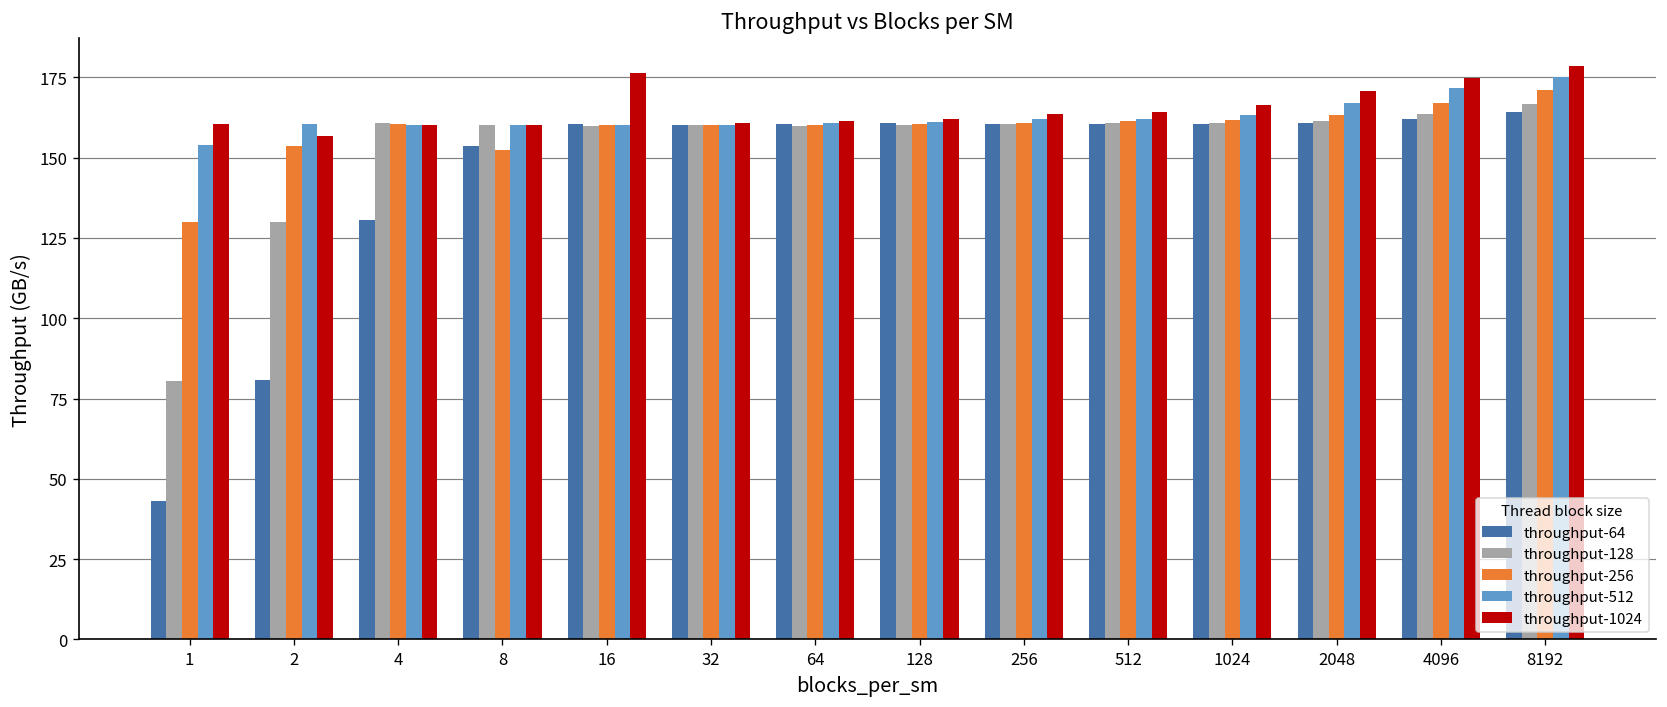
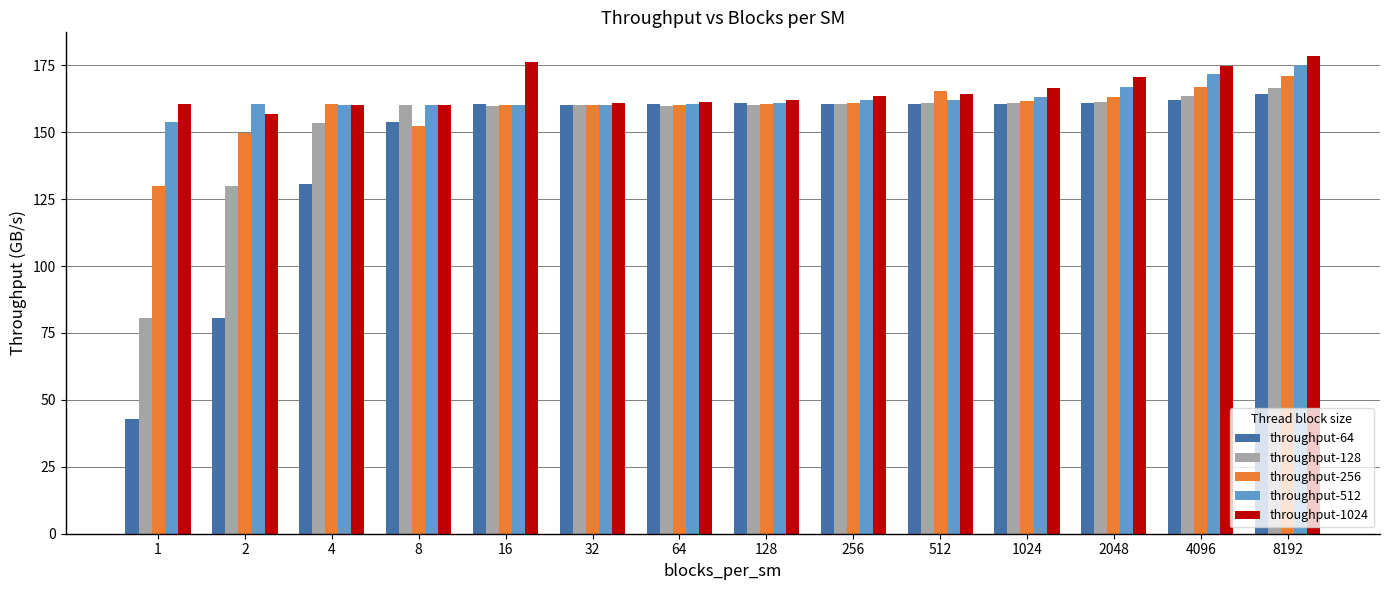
  {
    "throughput-128": {
      "1": 81,
      "2": 130,
-     "4": 161,
+     "4": 154,
      "8": 160,
      "16": 160,
      "32": 160,
      "64": 160,
      "128": 160,
      "256": 161,
      "512": 161,
      "1024": 161,
      "2048": 161,
      "4096": 163,
      "8192": 167
    },
    "throughput-256": {
      "1": 130,
-     "2": 154,
+     "2": 150,
      "4": 160,
      "8": 152,
      "16": 160,
      "32": 160,
      "64": 160,
      "128": 161,
      "256": 161,
-     "512": 161,
+     "512": 165,
      "1024": 162,
      "2048": 163,
      "4096": 167,
      "8192": 171
    },
    "throughput-1024": {
      "1": 161,
      "2": 157,
      "4": 160,
      "8": 160,
      "16": 176,
      "32": 161,
      "64": 161,
      "128": 162,
      "256": 164,
      "512": 164,
      "1024": 166,
      "2048": 171,
      "4096": 175,
      "8192": 178
    }
  }
